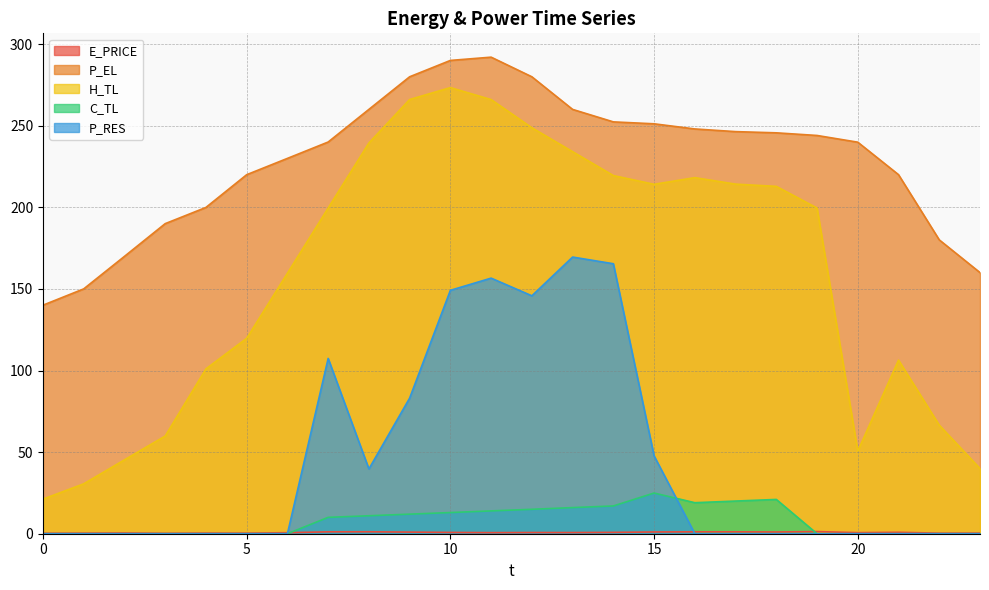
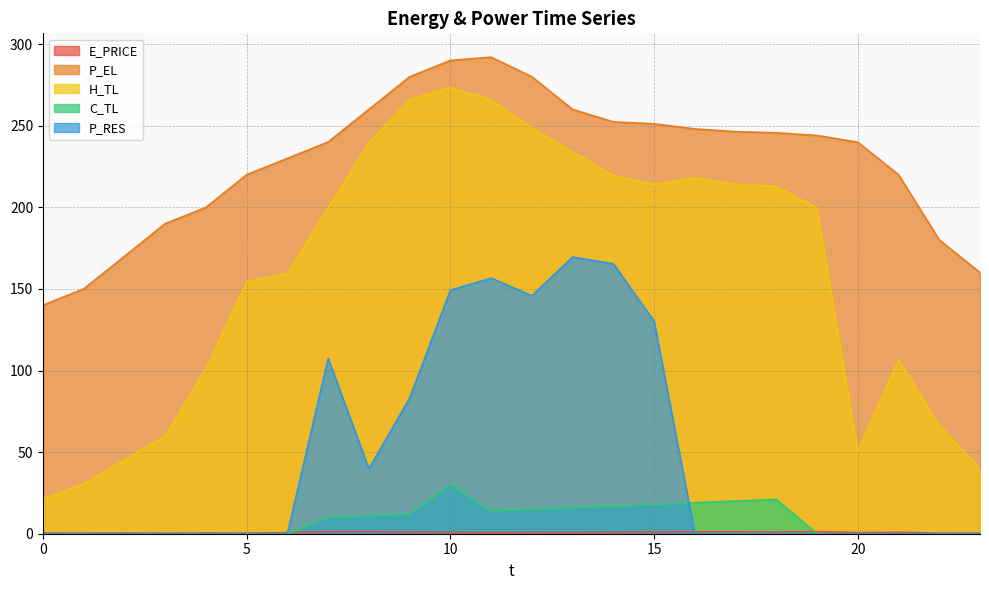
  {
    "H_TL": {
      "0": 21,
-     "5": 120,
+     "5": 154,
      "10": 273,
      "15": 214,
      "20": 51
    },
    "C_TL": {
-     "10": 13,
-     "15": 25
+     "10": 30,
+     "15": 18
    },
    "P_RES": {
      "10": 149,
-     "15": 48
+     "15": 130
    }
  }
